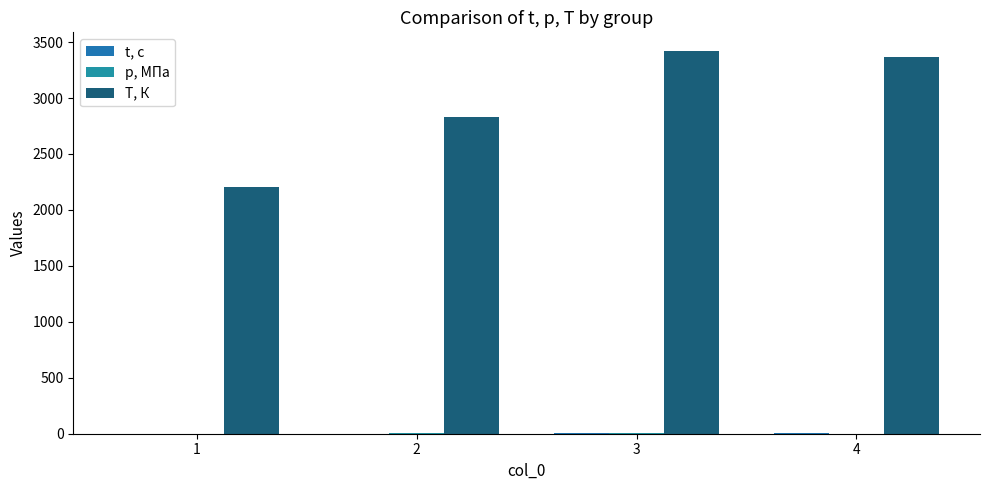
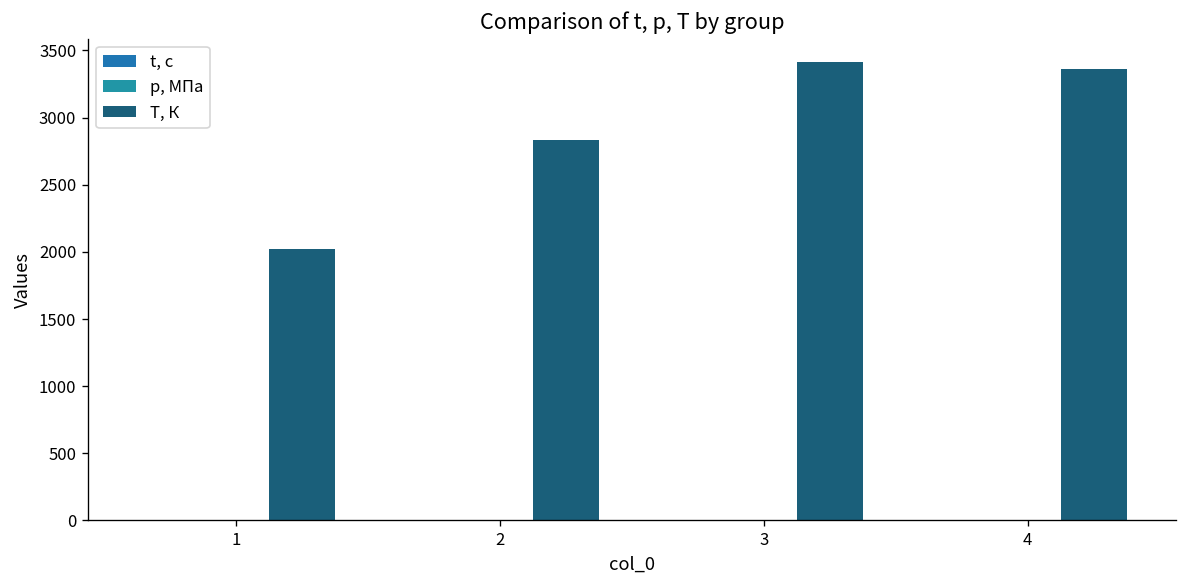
  {
    "T, К": {
-     "1": 2210,
+     "1": 2020,
      "2": 2830,
      "3": 3420,
      "4": 3370
    }
  }
